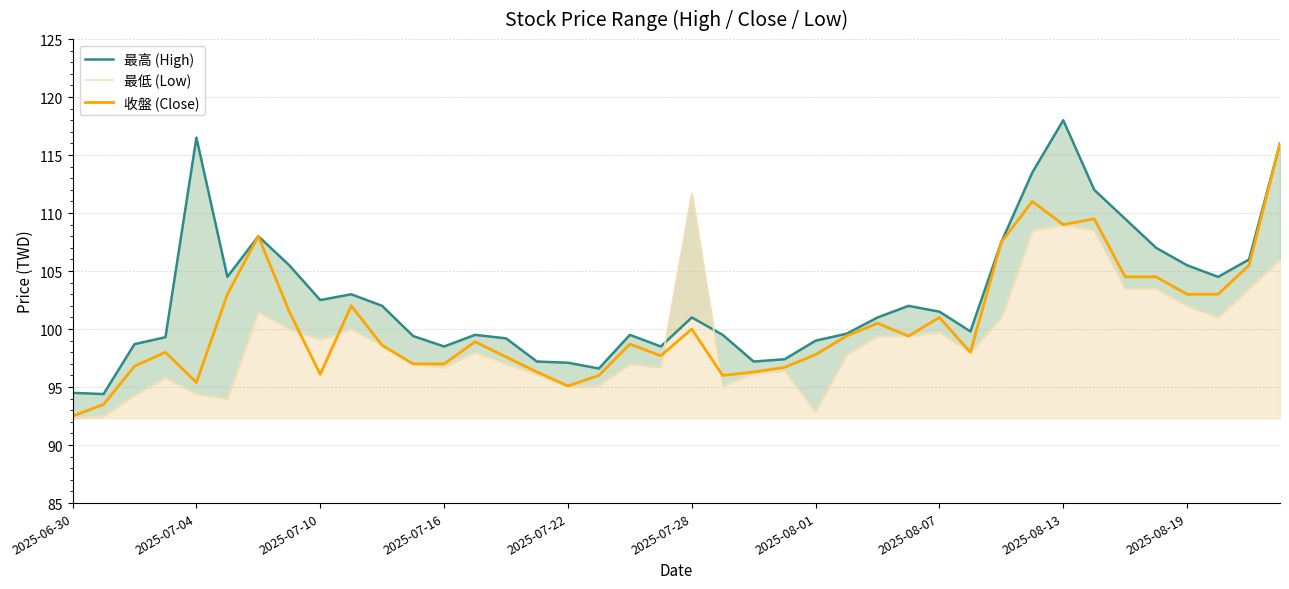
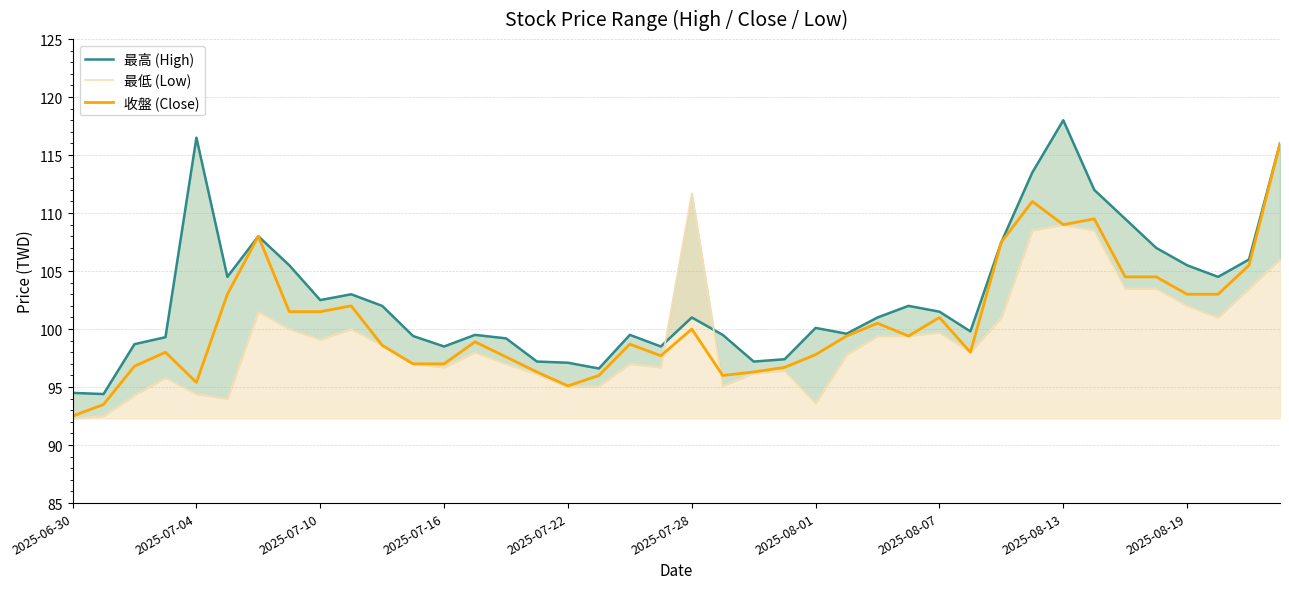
  {
    "最高 (High)": {
      "2025-07-28": 101.0,
-     "2025-08-01": 99.0
+     "2025-08-01": 100.1
    },
    "最低 (Low)": {
      "2025-07-04": 94.4,
      "2025-07-10": 99.1,
      "2025-07-16": 96.7,
-     "2025-08-01": 92.9,
+     "2025-08-01": 93.6,
      "2025-08-07": 99.7,
      "2025-08-19": 102.0
    },
    "收盤 (Close)": {
      "2025-07-04": 95.4,
-     "2025-07-10": 96.1,
+     "2025-07-10": 101.5,
      "2025-07-16": 97.0,
      "2025-07-28": 100.0,
      "2025-08-01": 97.8,
      "2025-08-07": 101.0,
      "2025-08-19": 103.0
    }
  }
